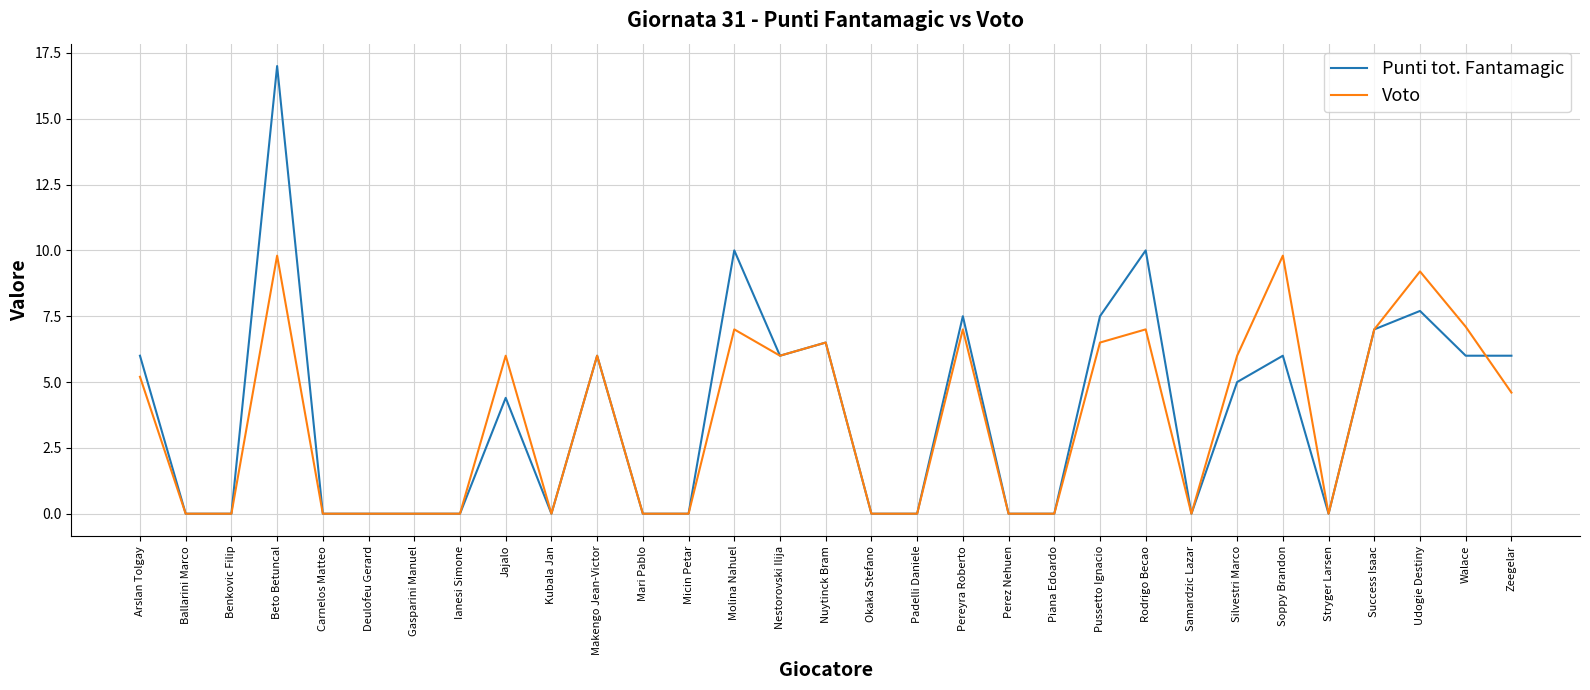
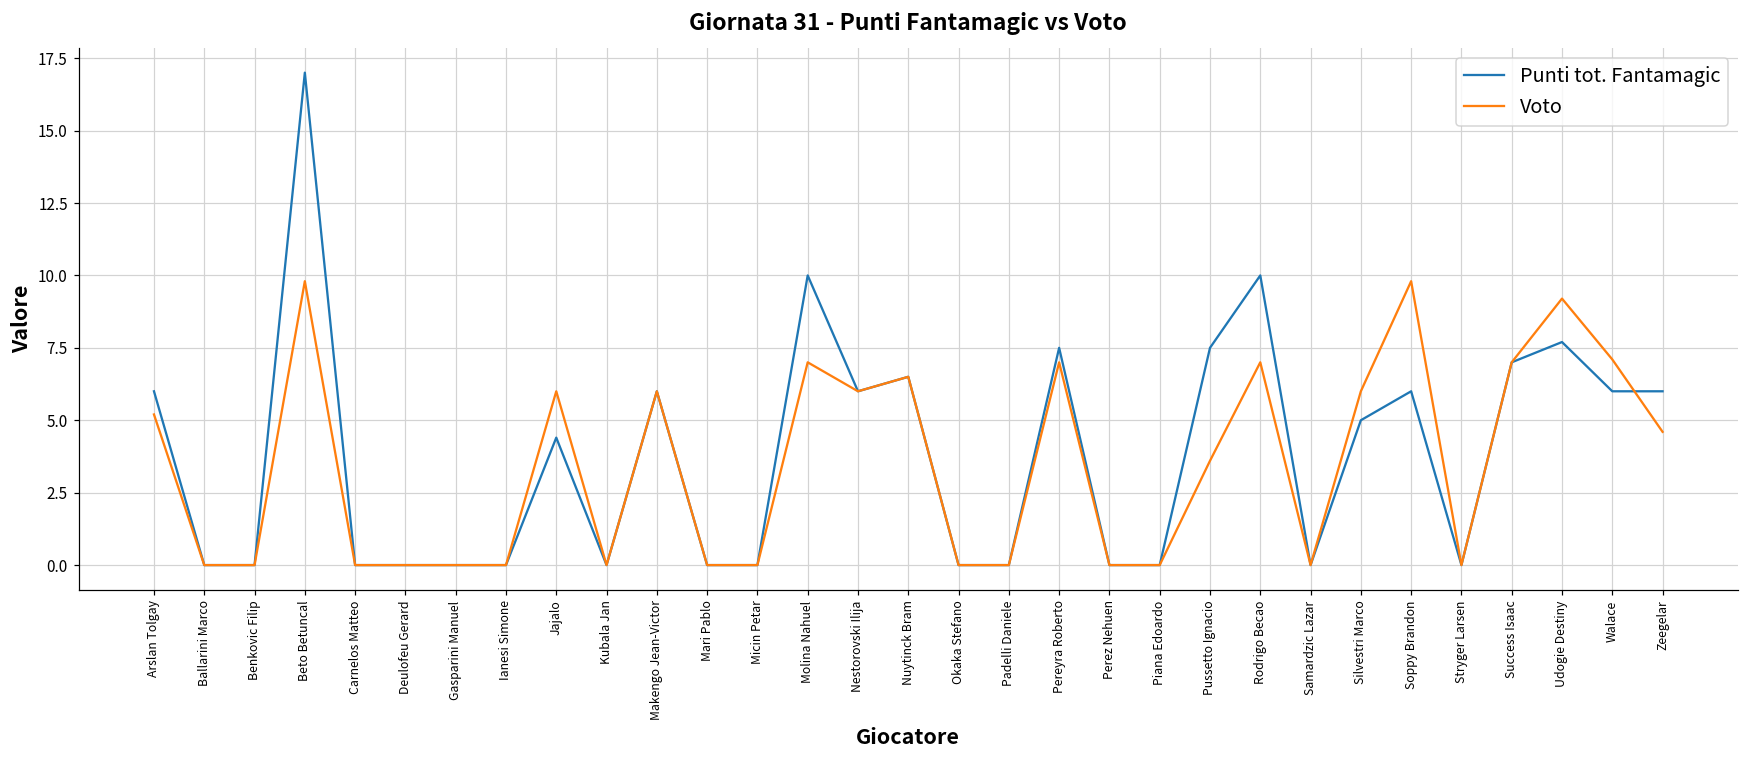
  {
    "Punti tot. Fantamagic": {
      "Arslan Tolgay": 6.0,
      "Beto Betuncal": 17.0,
      "Jajalo": 4.4,
      "Molina Nahuel": 10.0,
      "Pereyra Roberto": 7.5,
      "Pussetto Ignacio": 7.5,
      "Rodrigo Becao": 10.0,
      "Silvestri Marco": 5.0,
      "Soppy Brandon": 6.0,
      "Udogie Destiny": 7.7,
      "Walace": 6.0,
      "Zeegelar": 6.0
    },
    "Voto": {
      "Arslan Tolgay": 5.2,
      "Beto Betuncal": 9.8,
      "Jajalo": 6.0,
      "Molina Nahuel": 7.0,
      "Pereyra Roberto": 7.0,
-     "Pussetto Ignacio": 6.5,
+     "Pussetto Ignacio": 3.6,
      "Rodrigo Becao": 7.0,
      "Silvestri Marco": 6.0,
      "Soppy Brandon": 9.8,
      "Udogie Destiny": 9.2,
      "Walace": 7.1,
      "Zeegelar": 4.6
    }
  }
